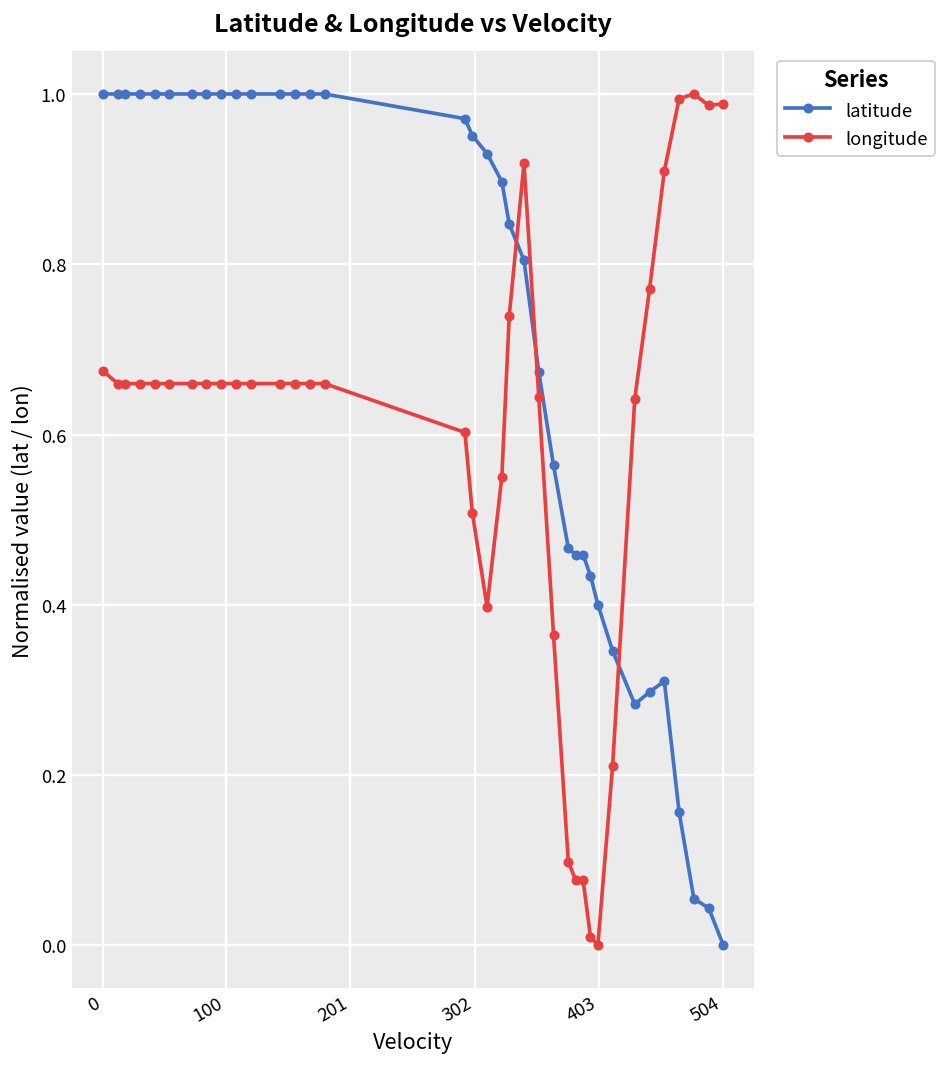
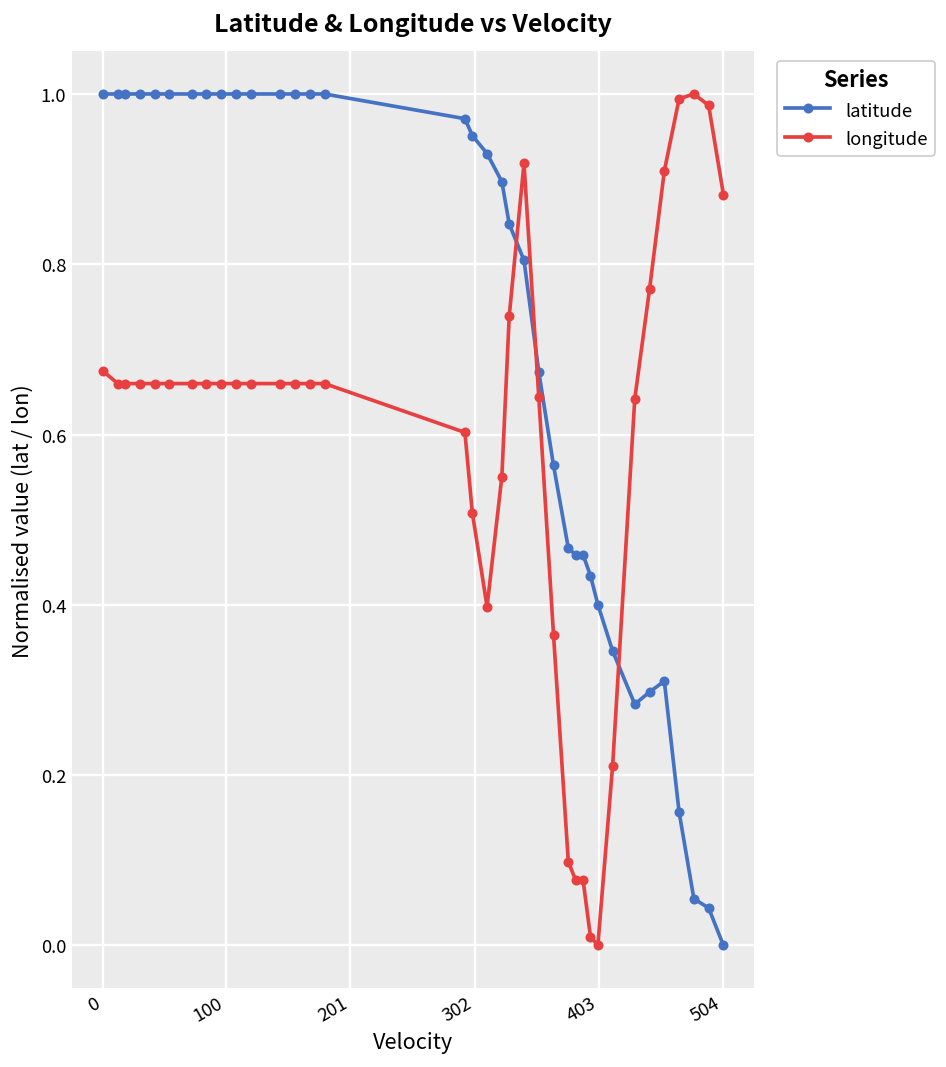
  {
    "latitude": {
      "0": 1.00,
      "504": 0.00
    },
    "longitude": {
      "0": 0.67,
-     "504": 0.99
+     "504": 0.88
    }
  }
